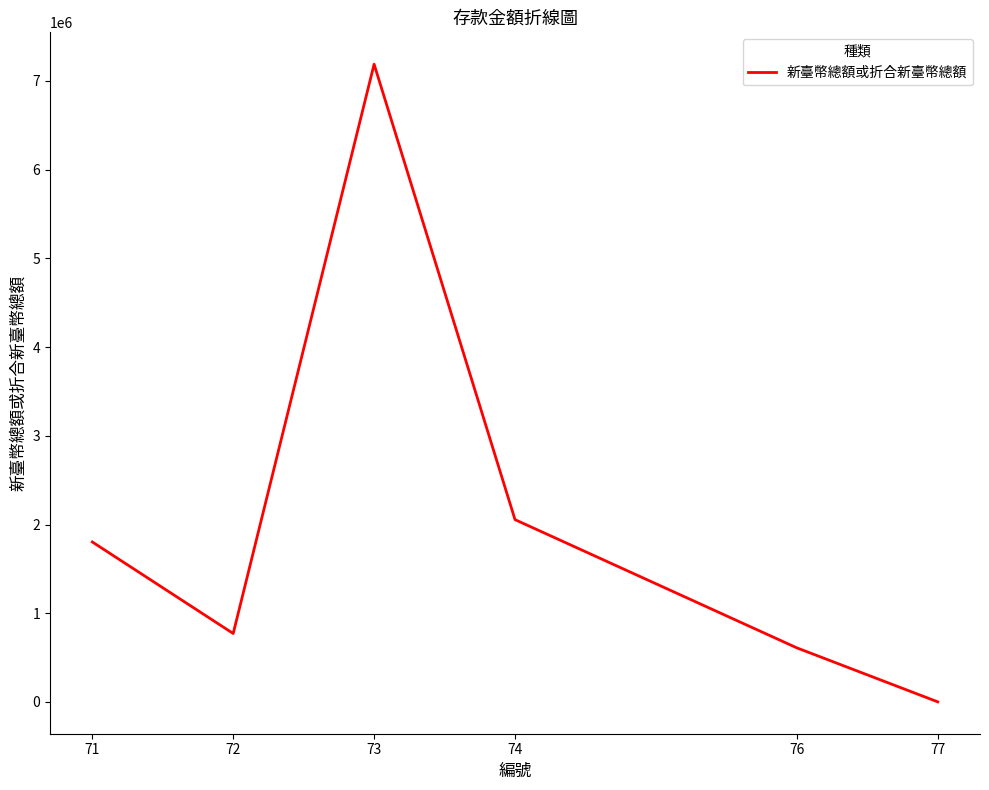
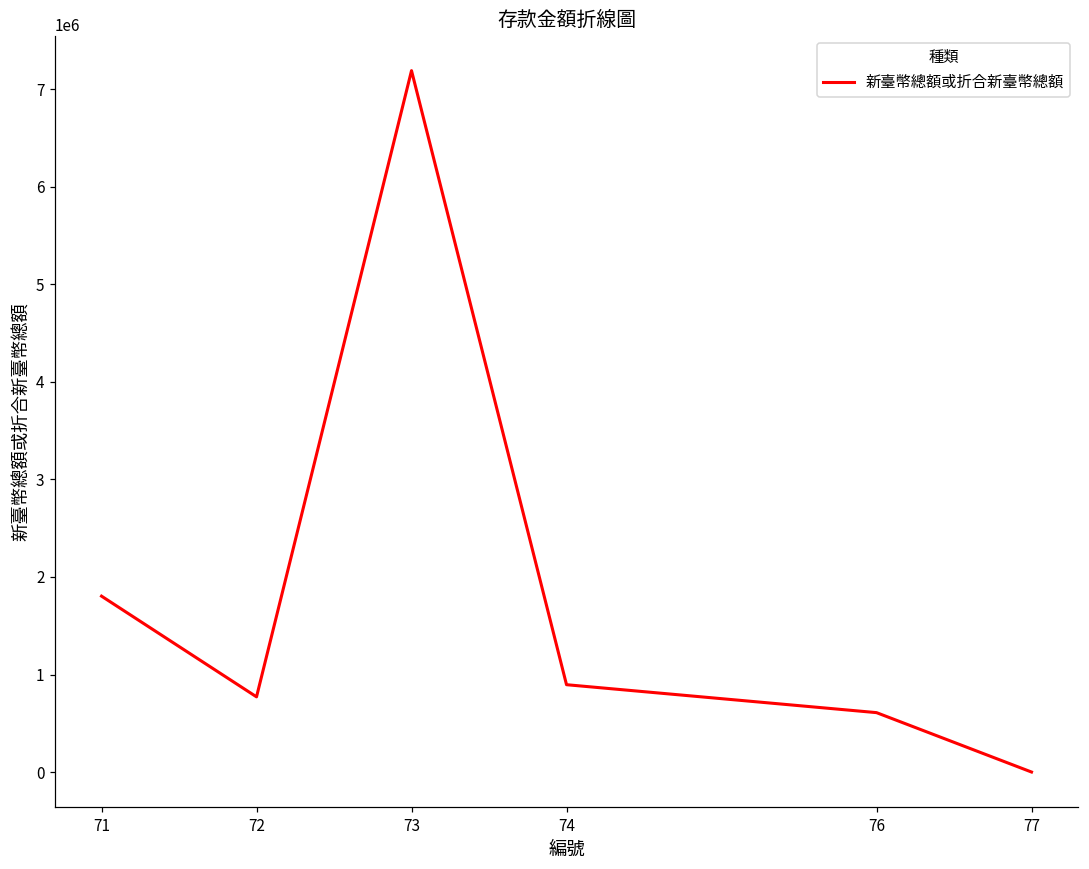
  {
    "71": 1800000,
    "72": 800000,
    "73": 7200000,
-   "74": 2100000,
+   "74": 900000,
    "76": 600000,
    "77": 0
  }
